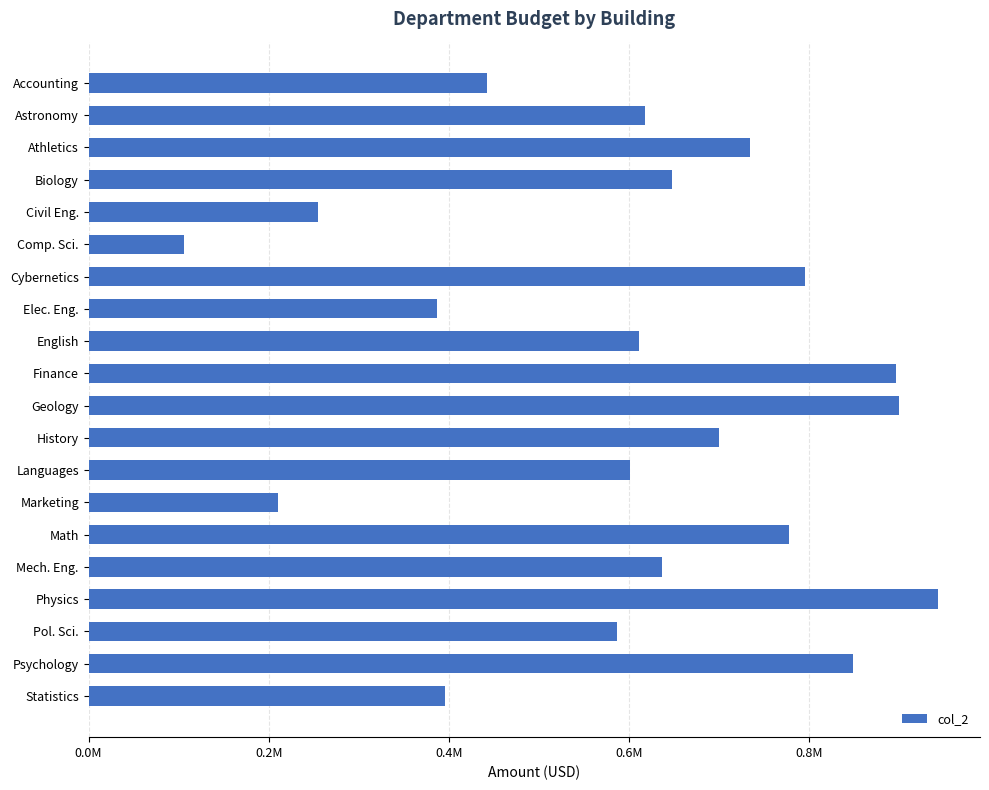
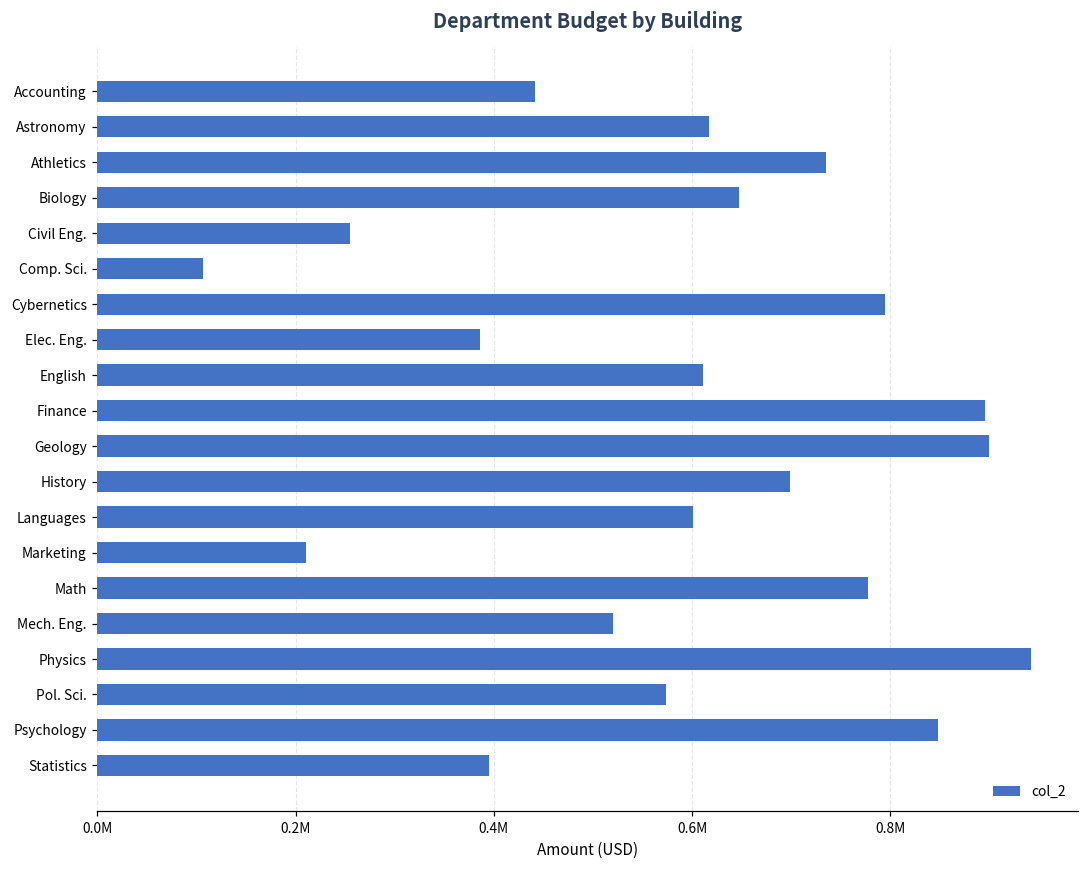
  {
    "Accounting": 440000,
    "Astronomy": 620000,
    "Athletics": 730000,
    "Biology": 650000,
    "Civil Eng.": 260000,
    "Comp. Sci.": 110000,
    "Cybernetics": 790000,
    "Elec. Eng.": 390000,
    "English": 610000,
    "Finance": 900000,
    "Geology": 900000,
    "History": 700000,
    "Languages": 600000,
    "Marketing": 210000,
    "Math": 780000,
-   "Mech. Eng.": 640000,
+   "Mech. Eng.": 520000,
    "Physics": 940000,
-   "Pol. Sci.": 590000,
+   "Pol. Sci.": 570000,
    "Psychology": 850000,
    "Statistics": 400000
  }
